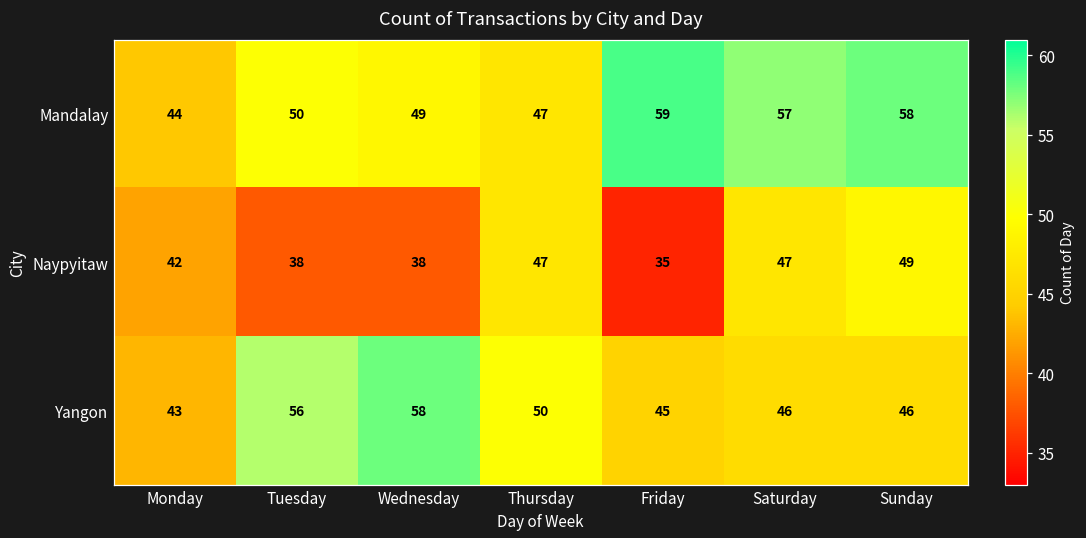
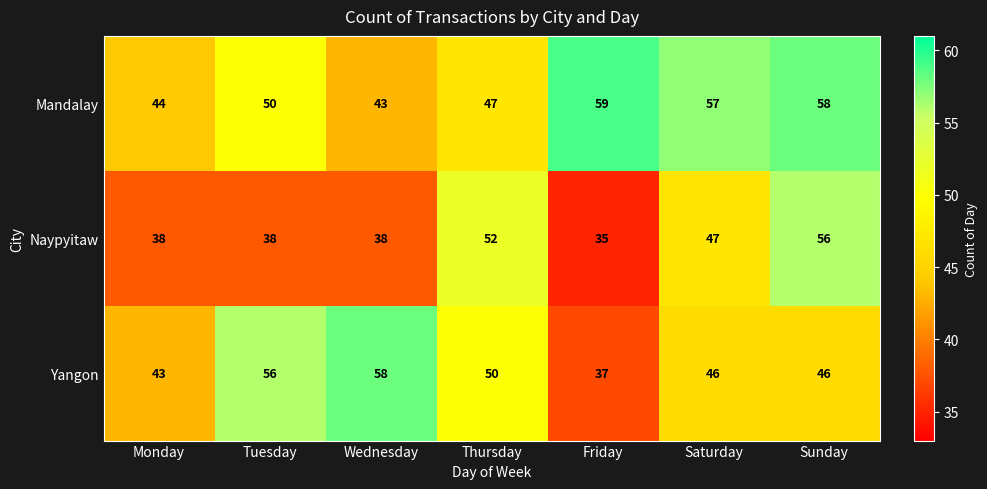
  {
    "Mandalay": {
      "Monday": 44,
      "Tuesday": 50,
-     "Wednesday": 49,
+     "Wednesday": 43,
      "Thursday": 47,
      "Friday": 59,
      "Saturday": 57,
      "Sunday": 58
    },
    "Naypyitaw": {
-     "Monday": 42,
+     "Monday": 38,
      "Tuesday": 38,
      "Wednesday": 38,
-     "Thursday": 47,
+     "Thursday": 52,
      "Friday": 35,
      "Saturday": 47,
-     "Sunday": 49
+     "Sunday": 56
    },
    "Yangon": {
      "Monday": 43,
      "Tuesday": 56,
      "Wednesday": 58,
      "Thursday": 50,
-     "Friday": 45,
+     "Friday": 37,
      "Saturday": 46,
      "Sunday": 46
    }
  }
